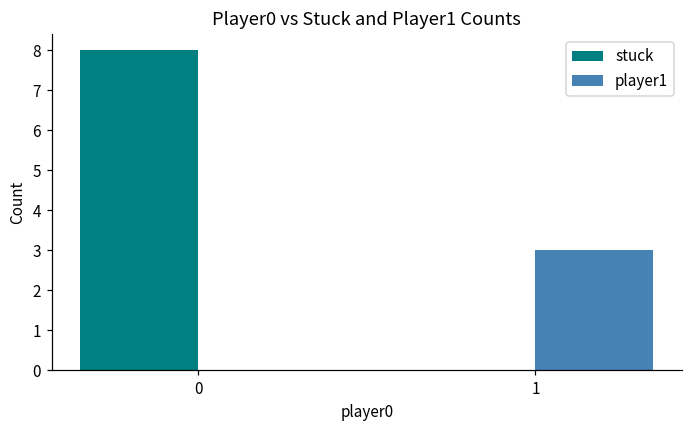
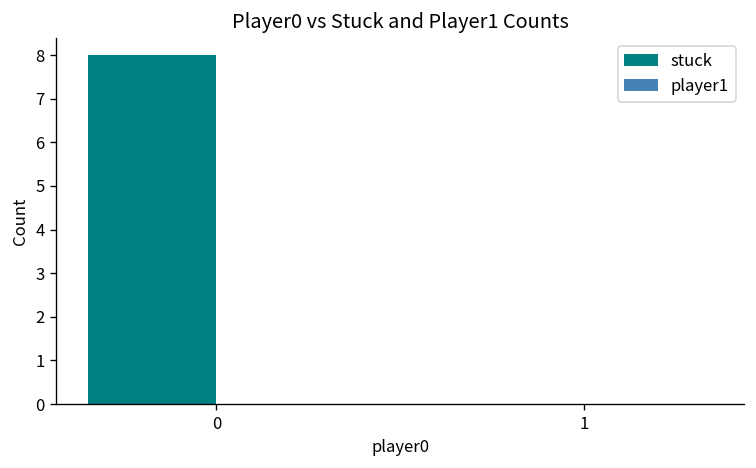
  {
    "stuck": {
      "0": 8,
      "1": 0
    },
    "player1": {
      "0": 0,
-     "1": 3
+     "1": 0
    }
  }
